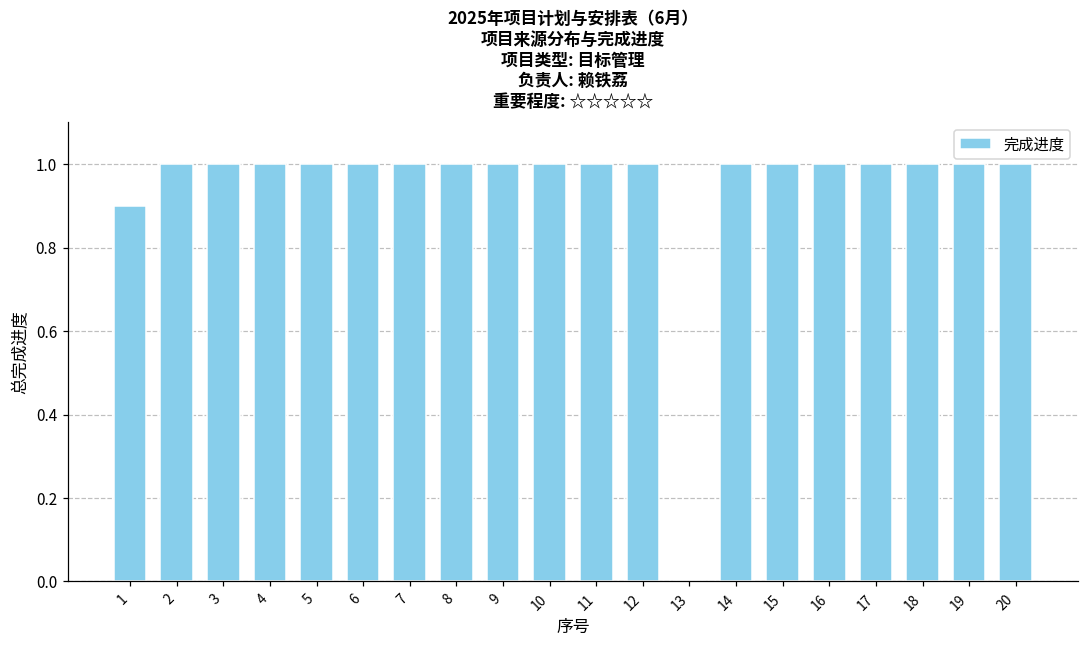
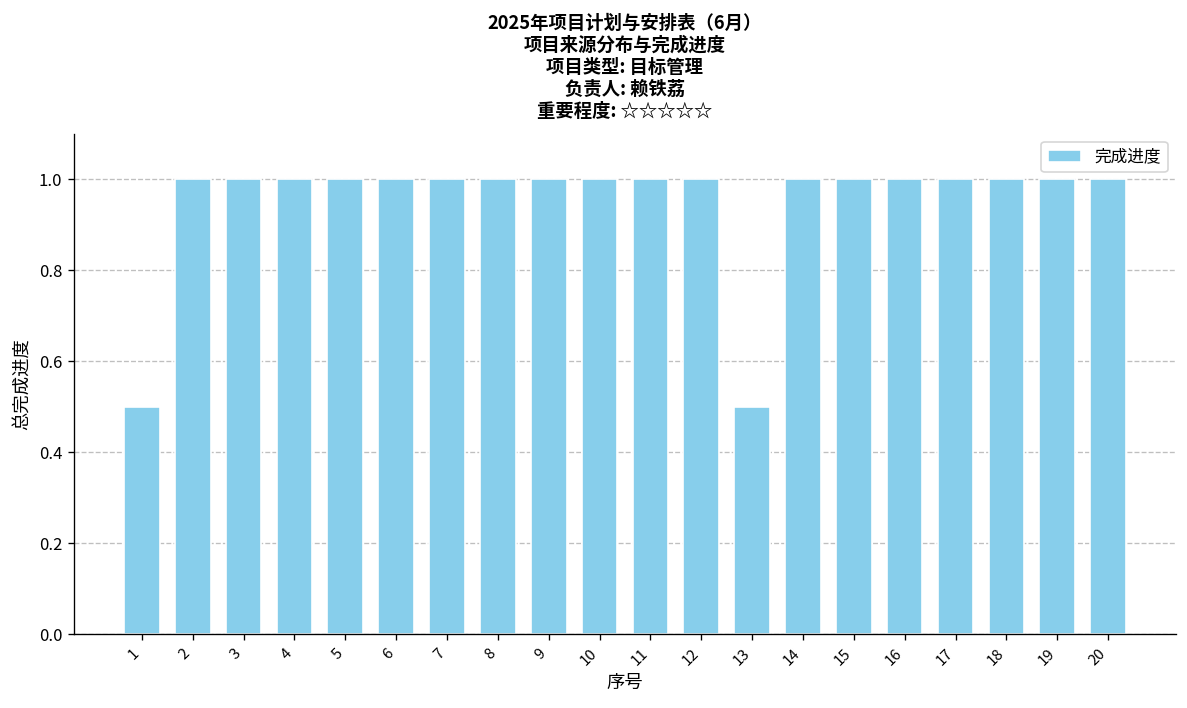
  {
-   "1": 0.9,
+   "1": 0.5,
    "2": 1.0,
    "3": 1.0,
    "4": 1.0,
    "5": 1.0,
    "6": 1.0,
    "7": 1.0,
    "8": 1.0,
    "9": 1.0,
    "10": 1.0,
    "11": 1.0,
    "12": 1.0,
-   "13": 0.0,
+   "13": 0.5,
    "14": 1.0,
    "15": 1.0,
    "16": 1.0,
    "17": 1.0,
    "18": 1.0,
    "19": 1.0,
    "20": 1.0
  }
